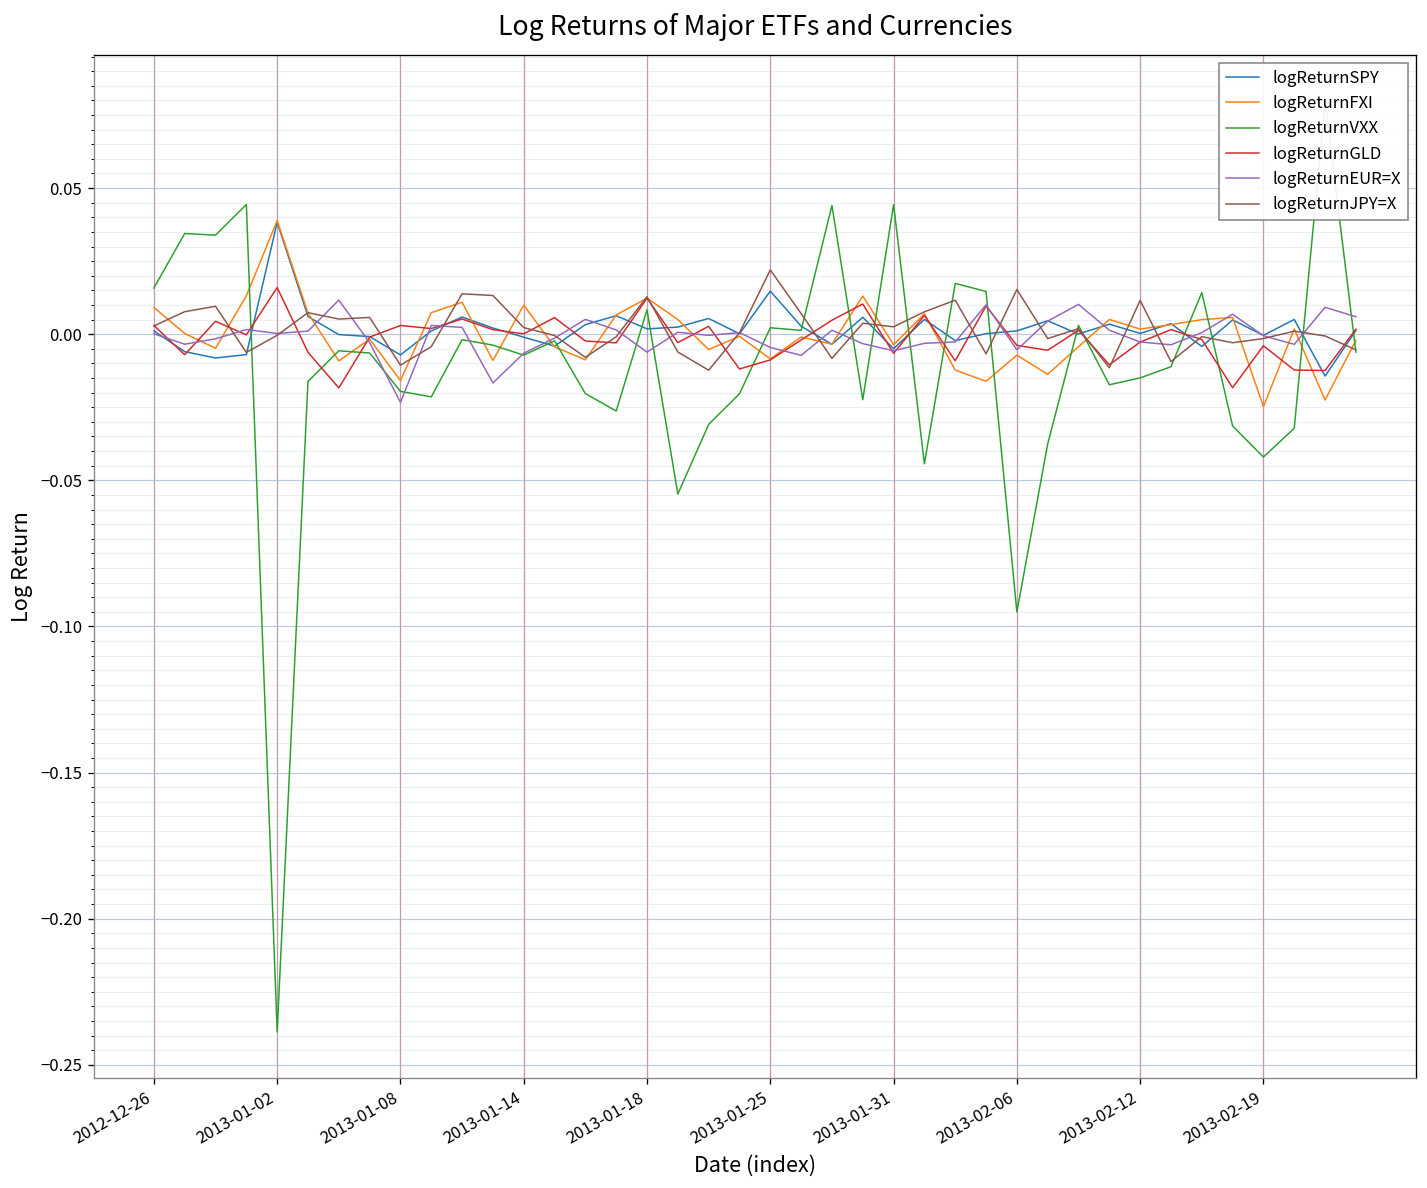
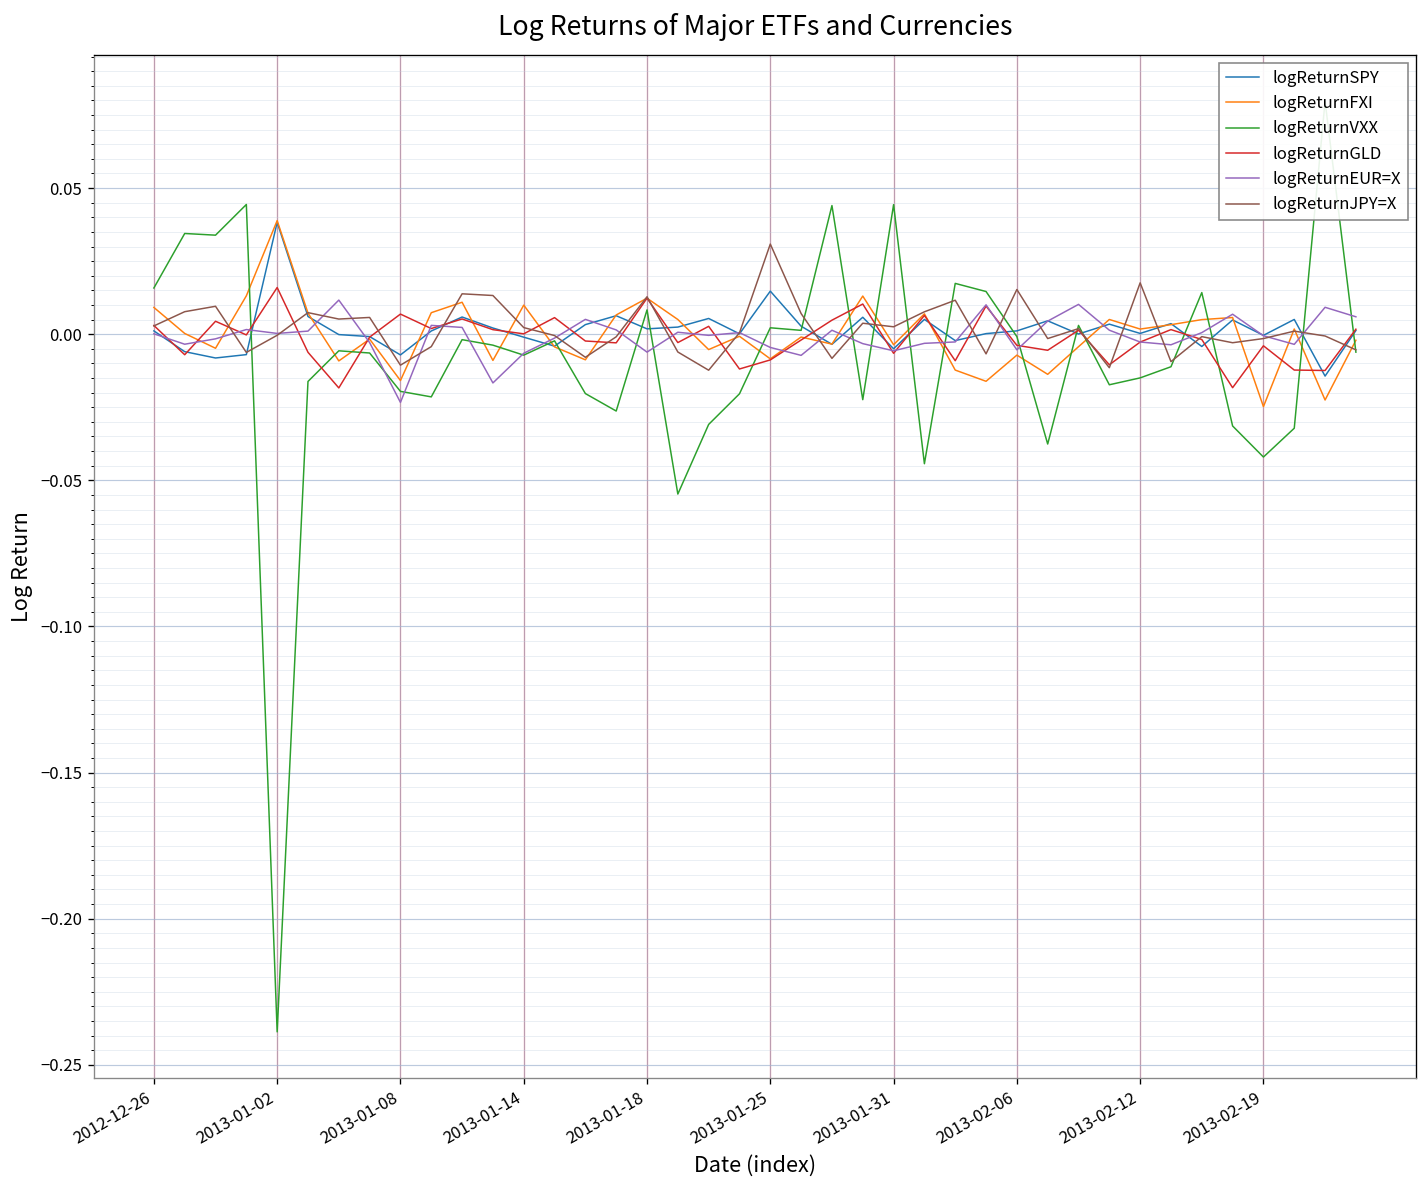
  {
    "logReturnSPY": {
      "2013-01-08": -0.007,
      "2013-01-14": -0.001,
      "2013-01-18": 0.002,
      "2013-01-25": 0.015,
      "2013-02-06": 0.001,
      "2013-02-12": 0.000
    },
    "logReturnFXI": {
      "2012-12-26": 0.009,
      "2013-01-08": -0.016,
      "2013-01-14": 0.010,
      "2013-01-31": -0.004,
      "2013-02-06": -0.007,
      "2013-02-12": 0.002,
      "2013-02-19": -0.025
    },
    "logReturnVXX": {
      "2012-12-26": 0.016,
      "2013-01-02": -0.239,
      "2013-01-08": -0.020,
      "2013-01-18": 0.008,
      "2013-01-25": 0.002,
      "2013-01-31": 0.044,
-     "2013-02-06": -0.095,
+     "2013-02-06": -0.001,
      "2013-02-12": -0.015,
      "2013-02-19": -0.042
    },
    "logReturnGLD": {
      "2013-01-02": 0.016,
-     "2013-01-08": 0.003,
+     "2013-01-08": 0.007,
      "2013-01-14": 0.000,
      "2013-02-06": -0.004,
      "2013-02-19": -0.004
    },
    "logReturnEUR=X": {
      "2013-01-08": -0.023,
      "2013-01-18": -0.006,
      "2013-01-25": -0.005,
      "2013-02-06": -0.005
    },
    "logReturnJPY=X": {
      "2013-01-08": -0.011,
      "2013-01-14": 0.002,
-     "2013-01-25": 0.022,
+     "2013-01-25": 0.031,
      "2013-01-31": 0.003,
      "2013-02-06": 0.015,
-     "2013-02-12": 0.012
+     "2013-02-12": 0.018
    }
  }
